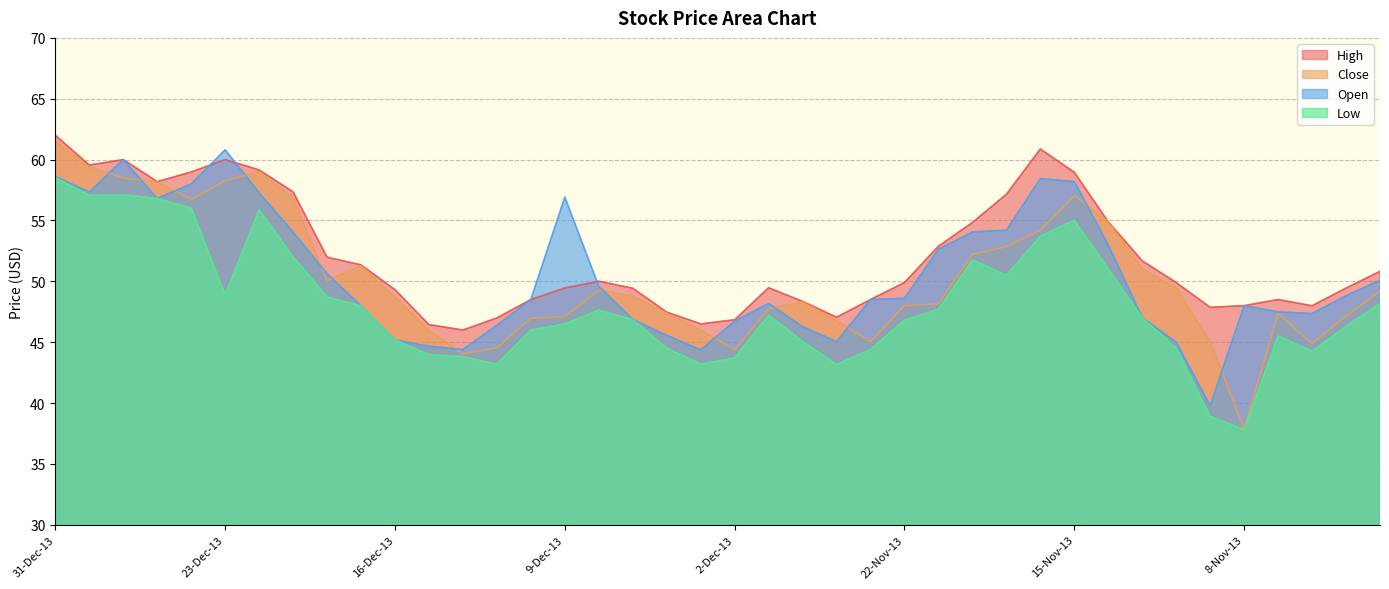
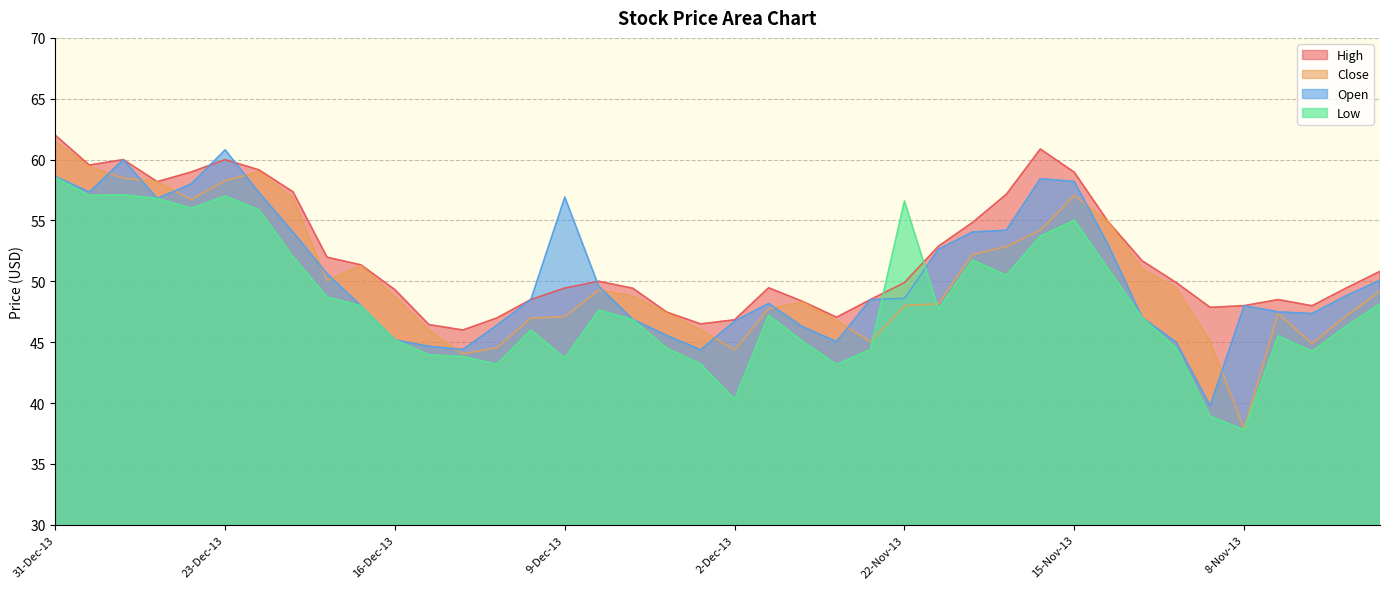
  {
    "Open": {
      "23-Dec-13": 60.8,
      "9-Dec-13": 56.9,
      "22-Nov-13": 48.6,
      "15-Nov-13": 58.2
    },
    "Low": {
-     "23-Dec-13": 48.9,
-     "9-Dec-13": 46.5,
-     "2-Dec-13": 43.7,
-     "22-Nov-13": 46.8,
+     "23-Dec-13": 57.0,
+     "9-Dec-13": 43.7,
+     "2-Dec-13": 40.3,
+     "22-Nov-13": 56.6,
      "15-Nov-13": 55.0
    }
  }
